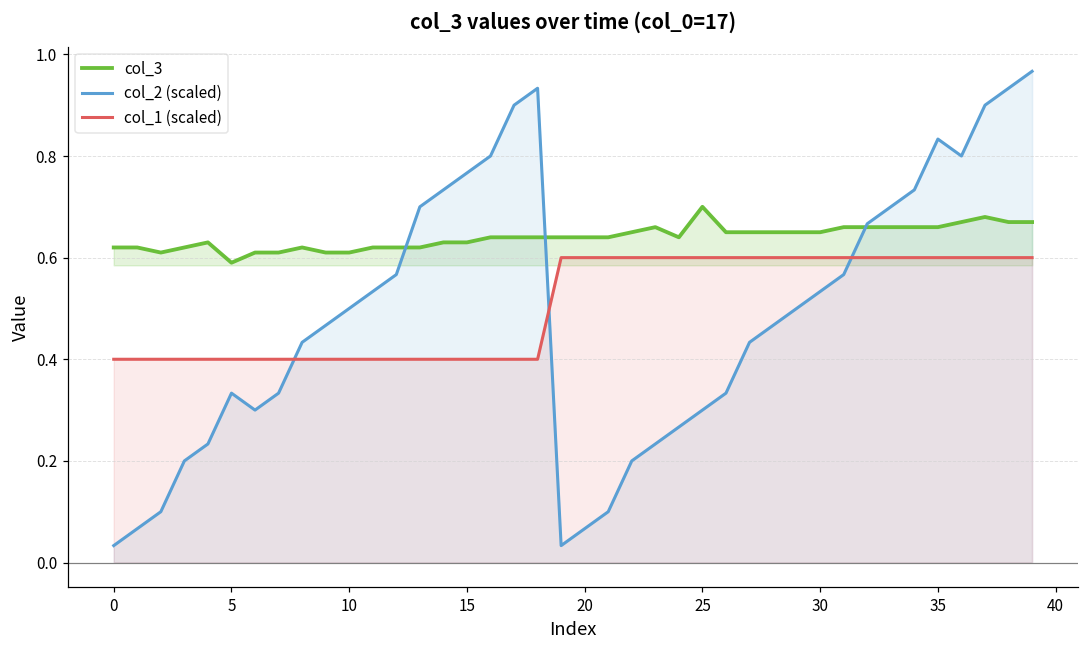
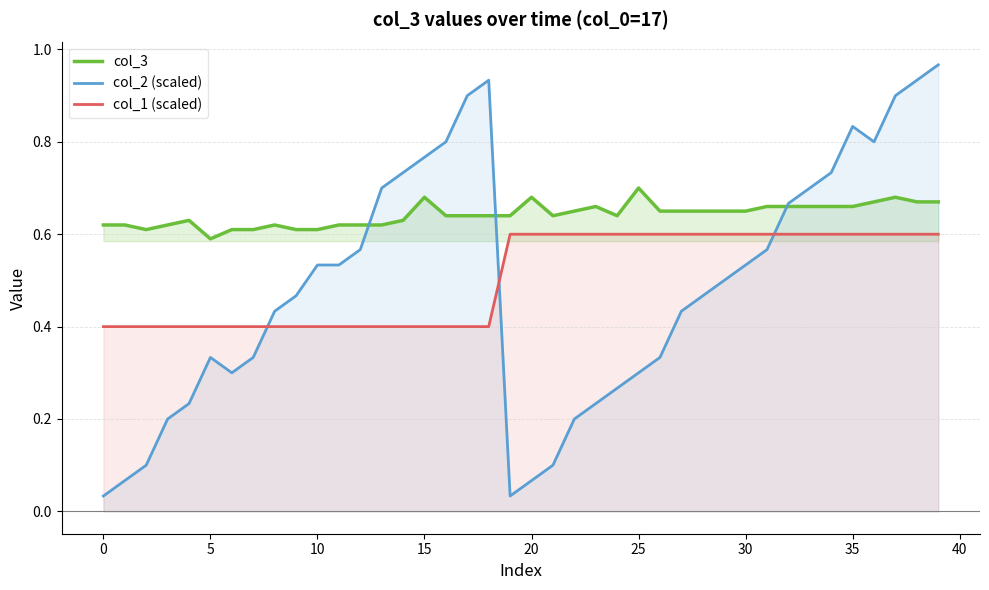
  {
    "col_3": {
      "0": 0.62,
      "5": 0.59,
      "10": 0.61,
-     "15": 0.63,
-     "20": 0.64,
+     "15": 0.68,
+     "20": 0.68,
      "25": 0.70,
      "30": 0.65,
      "35": 0.66
    },
    "col_2 (scaled)": {
      "0": 0.03,
      "5": 0.33,
-     "10": 0.50,
+     "10": 0.53,
      "15": 0.77,
      "20": 0.07,
      "25": 0.30,
      "30": 0.53,
      "35": 0.83
    },
    "col_1 (scaled)": {
      "0": 0.40,
      "5": 0.40,
      "10": 0.40,
      "15": 0.40,
      "20": 0.60,
      "25": 0.60,
      "30": 0.60,
      "35": 0.60
    }
  }
